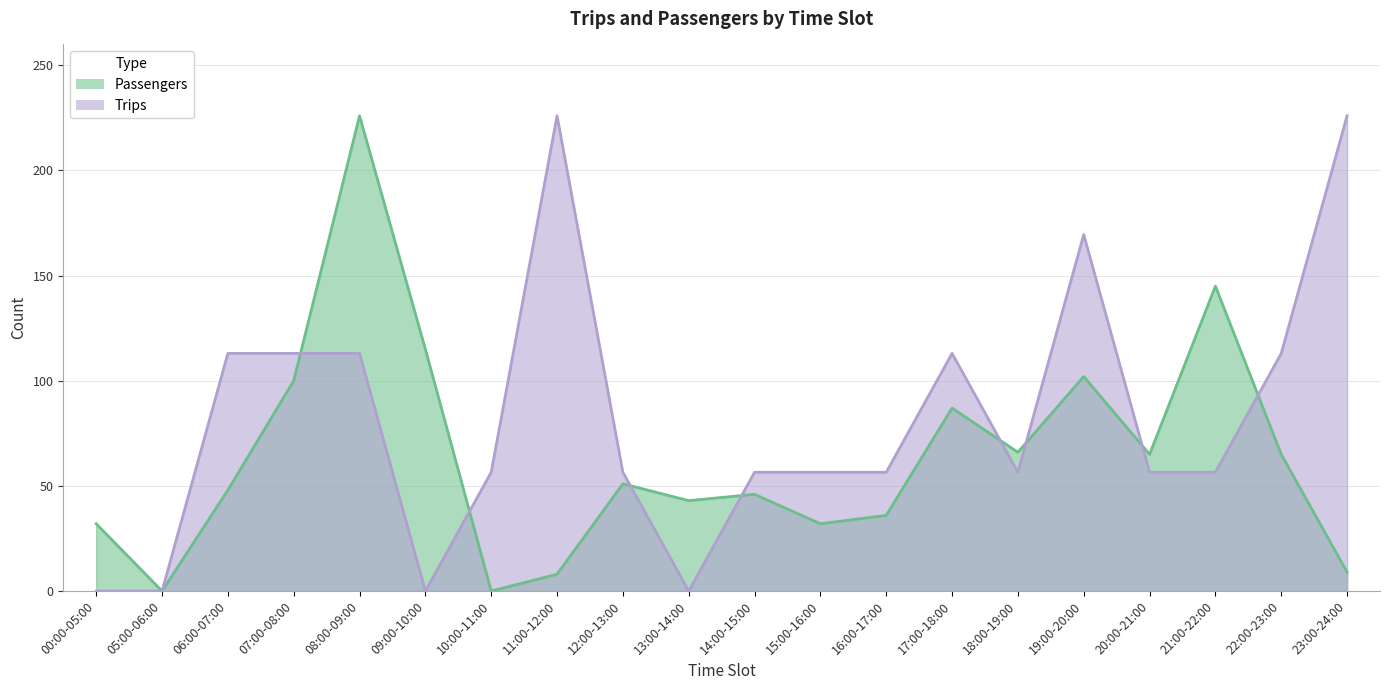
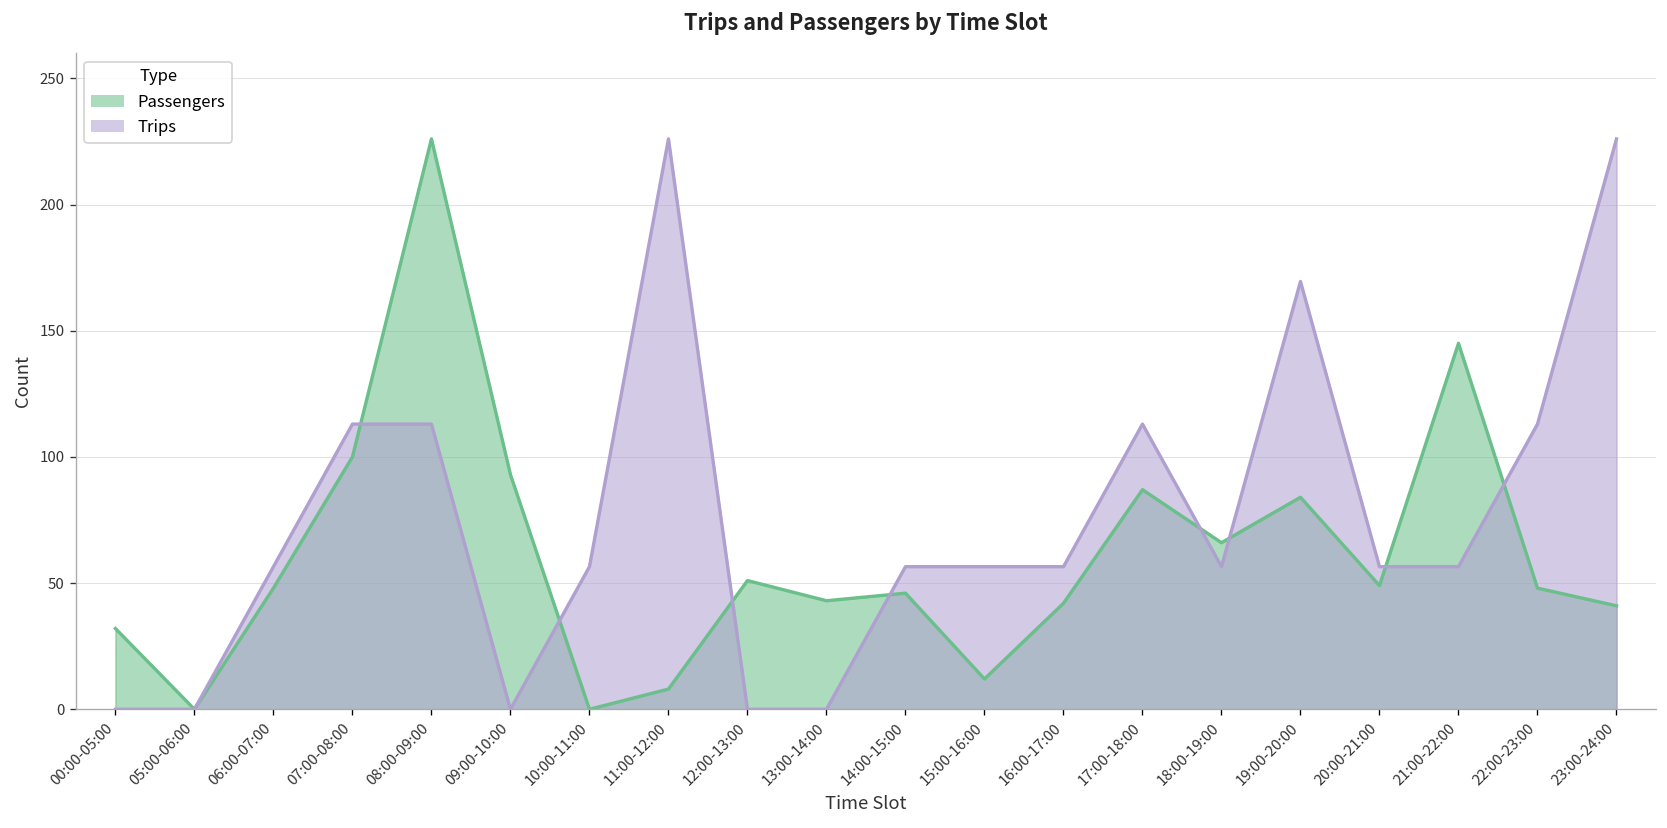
  {
    "Passengers": {
      "00:00-05:00": 32,
      "06:00-07:00": 48,
      "07:00-08:00": 100,
      "08:00-09:00": 226,
-     "09:00-10:00": 115,
+     "09:00-10:00": 93,
      "10:00-11:00": 0,
      "11:00-12:00": 8,
      "12:00-13:00": 51,
      "13:00-14:00": 43,
      "14:00-15:00": 46,
-     "15:00-16:00": 32,
-     "16:00-17:00": 36,
+     "15:00-16:00": 12,
+     "16:00-17:00": 42,
      "17:00-18:00": 87,
      "18:00-19:00": 66,
-     "19:00-20:00": 102,
-     "20:00-21:00": 65,
+     "19:00-20:00": 84,
+     "20:00-21:00": 49,
      "21:00-22:00": 145,
-     "22:00-23:00": 65,
-     "23:00-24:00": 9
+     "22:00-23:00": 48,
+     "23:00-24:00": 41
    },
    "Trips": {
      "00:00-05:00": 0,
-     "06:00-07:00": 113,
+     "06:00-07:00": 57,
      "07:00-08:00": 113,
      "08:00-09:00": 113,
      "09:00-10:00": 0,
      "10:00-11:00": 57,
      "11:00-12:00": 226,
-     "12:00-13:00": 57,
+     "12:00-13:00": 0,
      "13:00-14:00": 0,
      "14:00-15:00": 57,
      "15:00-16:00": 57,
      "16:00-17:00": 57,
      "17:00-18:00": 113,
      "18:00-19:00": 57,
      "19:00-20:00": 170,
      "20:00-21:00": 57,
      "21:00-22:00": 57,
      "22:00-23:00": 113,
      "23:00-24:00": 226
    }
  }
